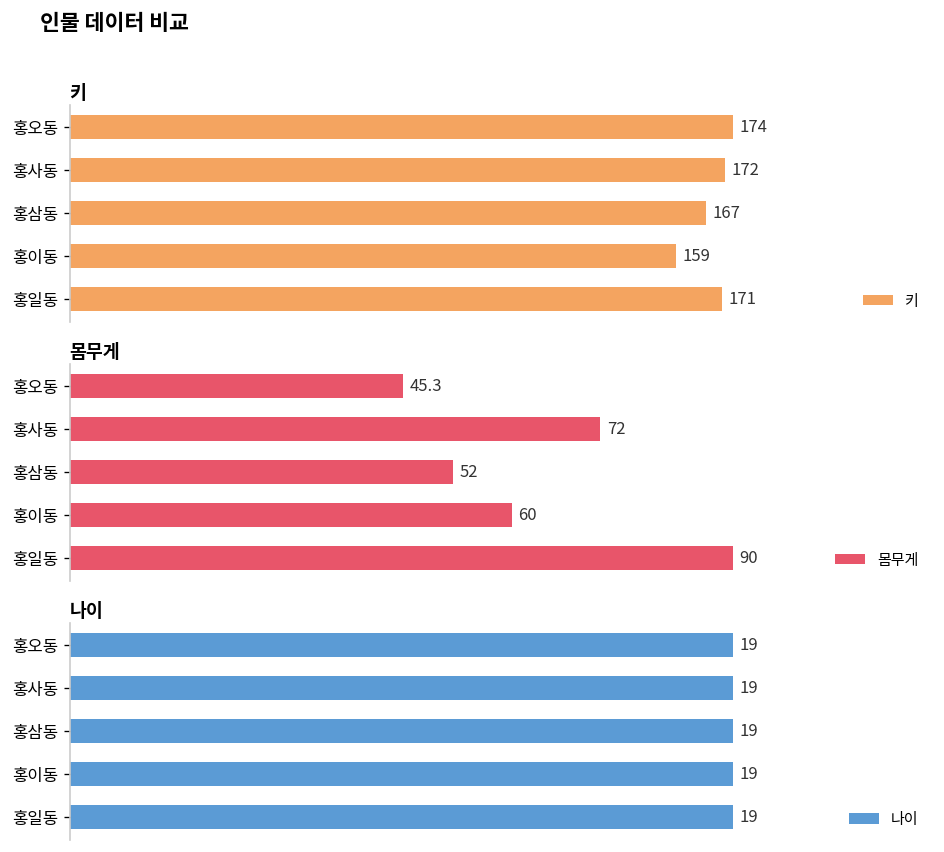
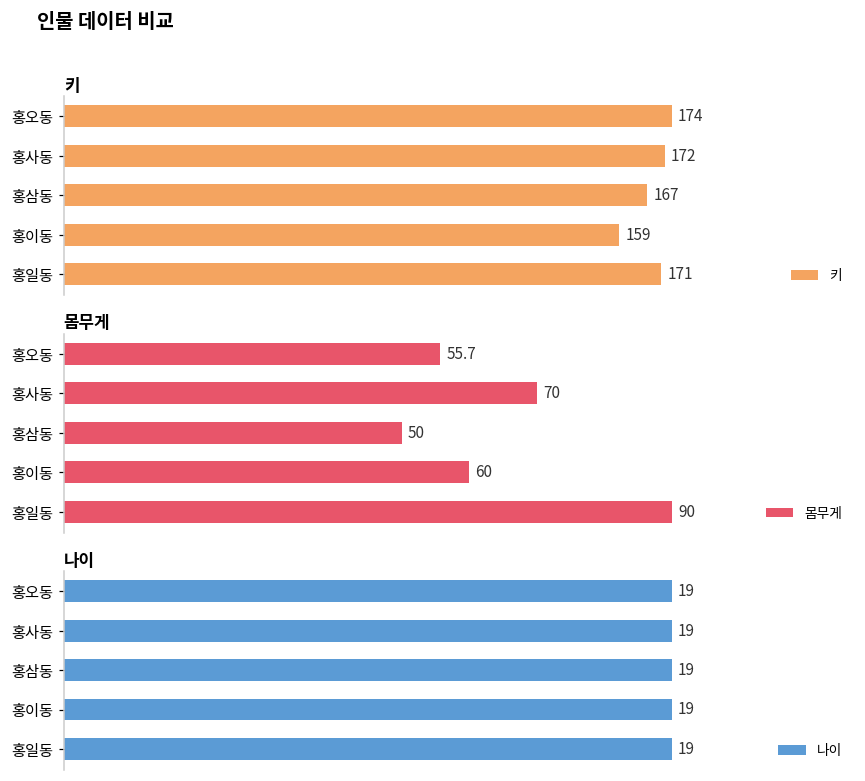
  {
    "키": {
      "키": {
        "홍오동": 174,
        "홍사동": 172,
        "홍삼동": 167,
        "홍이동": 159,
        "홍일동": 171
      }
    },
    "몸무게": {
      "몸무게": {
-       "홍오동": 45.3,
-       "홍사동": 72,
-       "홍삼동": 52,
+       "홍오동": 55.7,
+       "홍사동": 70,
+       "홍삼동": 50,
        "홍이동": 60,
        "홍일동": 90
      }
    },
    "나이": {
      "나이": {
        "홍오동": 19,
        "홍사동": 19,
        "홍삼동": 19,
        "홍이동": 19,
        "홍일동": 19
      }
    }
  }
